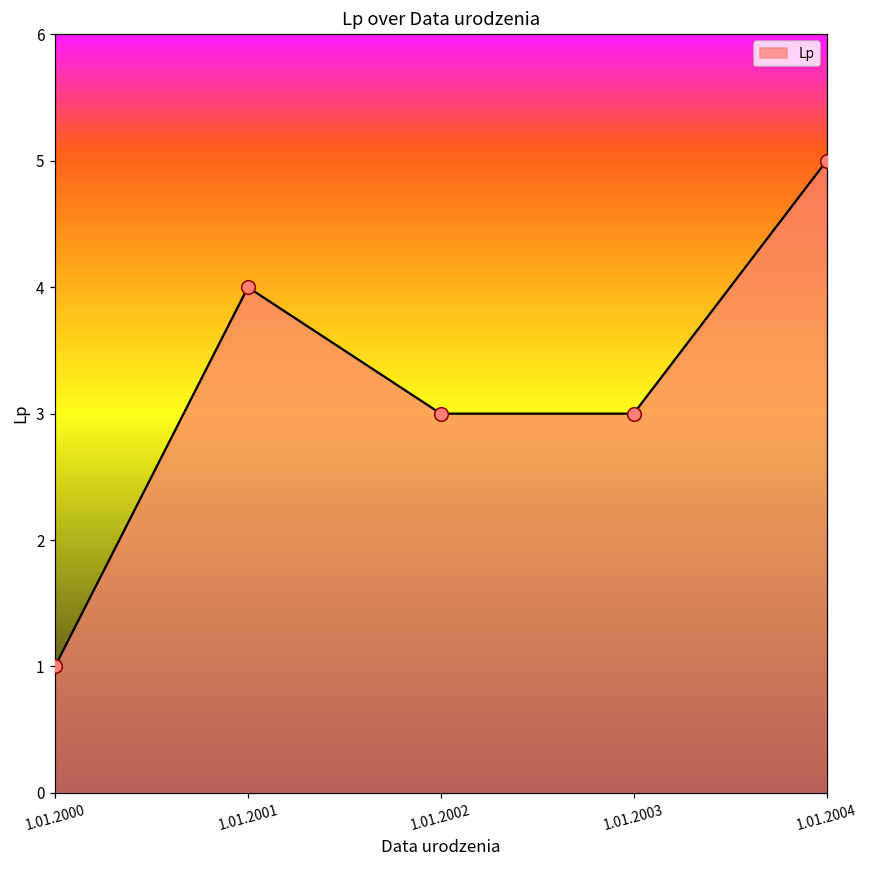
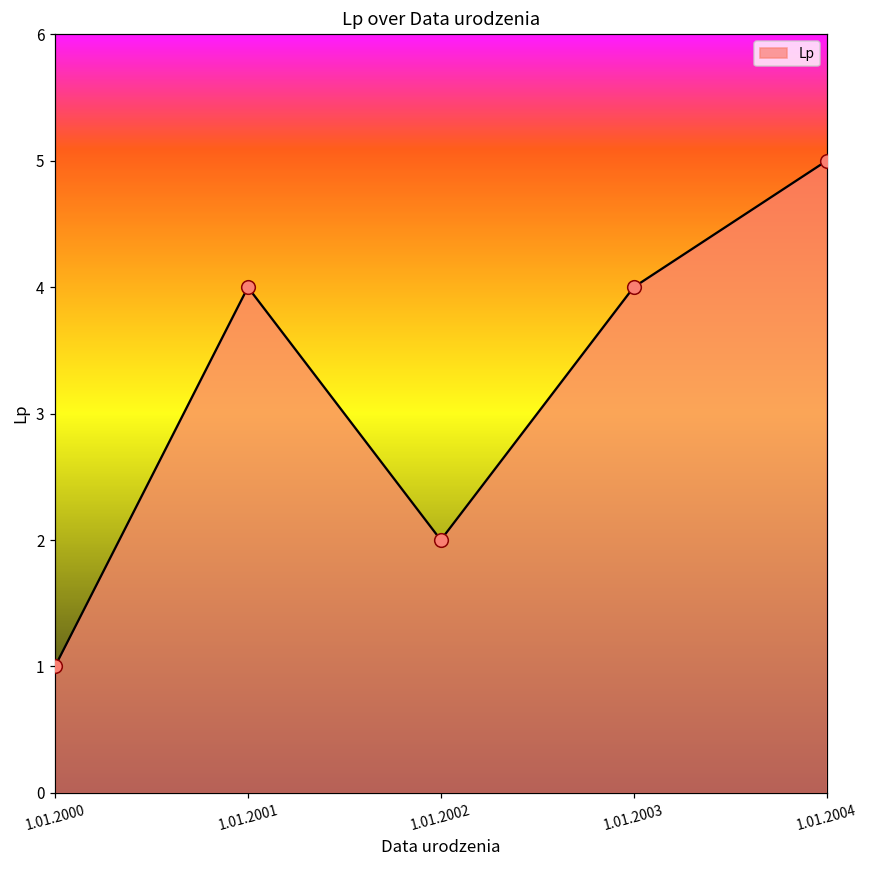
  {
    "1.01.2000": 1,
    "1.01.2001": 4,
-   "1.01.2002": 3,
-   "1.01.2003": 3,
+   "1.01.2002": 2,
+   "1.01.2003": 4,
    "1.01.2004": 5
  }
